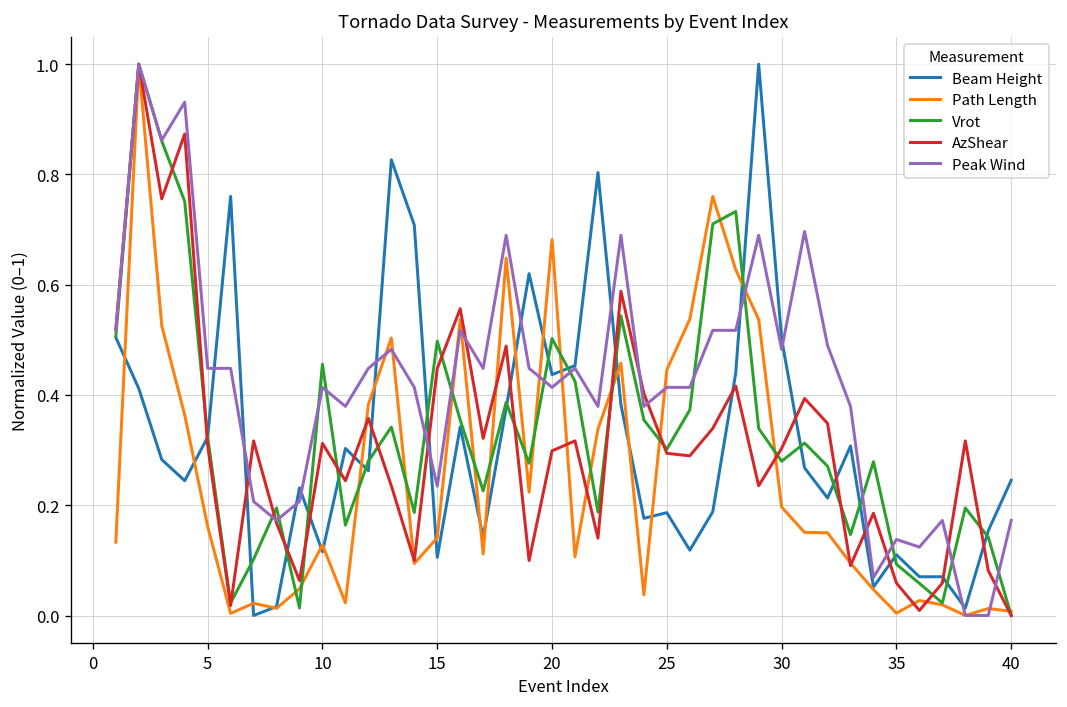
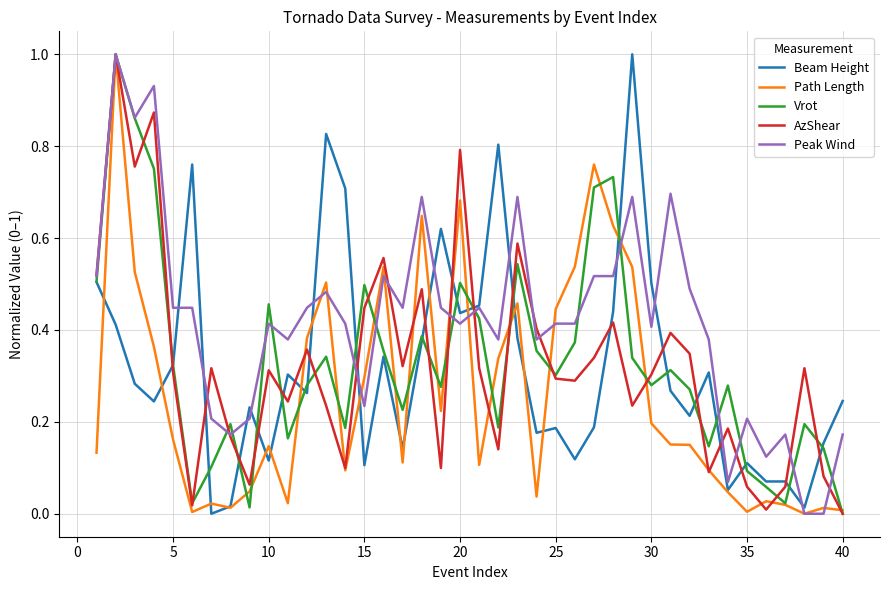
  {
    "Beam Height": {
      "10": 0.12,
      "15": 0.11,
      "20": 0.44,
      "25": 0.19,
      "30": 0.50,
      "35": 0.11,
      "40": 0.25
    },
    "Path Length": {
      "5": 0.16,
-     "10": 0.13,
-     "15": 0.14,
+     "10": 0.15,
+     "15": 0.30,
      "20": 0.68,
      "25": 0.45,
      "30": 0.20,
      "35": 0.00,
      "40": 0.01
    },
    "Vrot": {
      "10": 0.46,
      "15": 0.50,
      "20": 0.50,
      "25": 0.30,
      "30": 0.28,
      "35": 0.09
    },
    "AzShear": {
      "5": 0.31,
      "10": 0.31,
      "15": 0.45,
-     "20": 0.30,
+     "20": 0.79,
      "25": 0.29,
      "30": 0.30,
      "35": 0.06
    },
    "Peak Wind": {
      "5": 0.45,
      "10": 0.41,
      "15": 0.23,
      "20": 0.41,
      "25": 0.41,
-     "30": 0.48,
-     "35": 0.14,
+     "30": 0.41,
+     "35": 0.21,
      "40": 0.17
    }
  }
